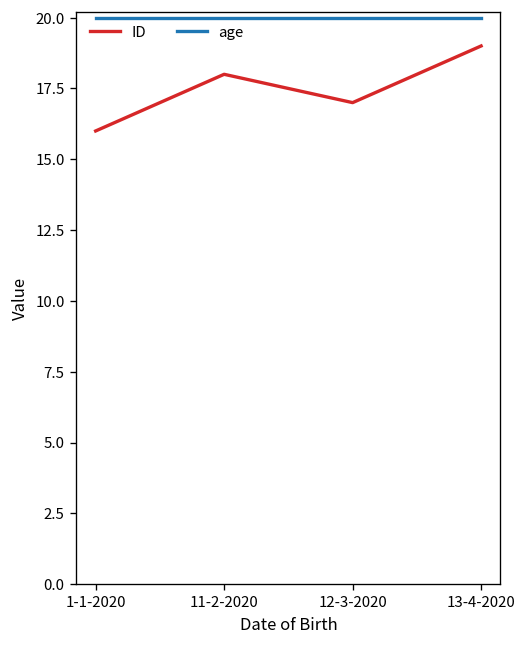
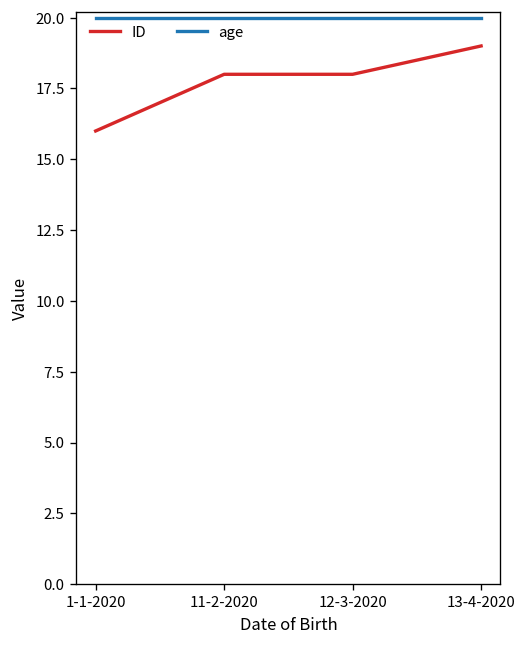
  {
    "ID": {
      "1-1-2020": 16,
      "11-2-2020": 18,
-     "12-3-2020": 17,
+     "12-3-2020": 18,
      "13-4-2020": 19
    },
    "age": {
      "1-1-2020": 20,
      "11-2-2020": 20,
      "12-3-2020": 20,
      "13-4-2020": 20
    }
  }
